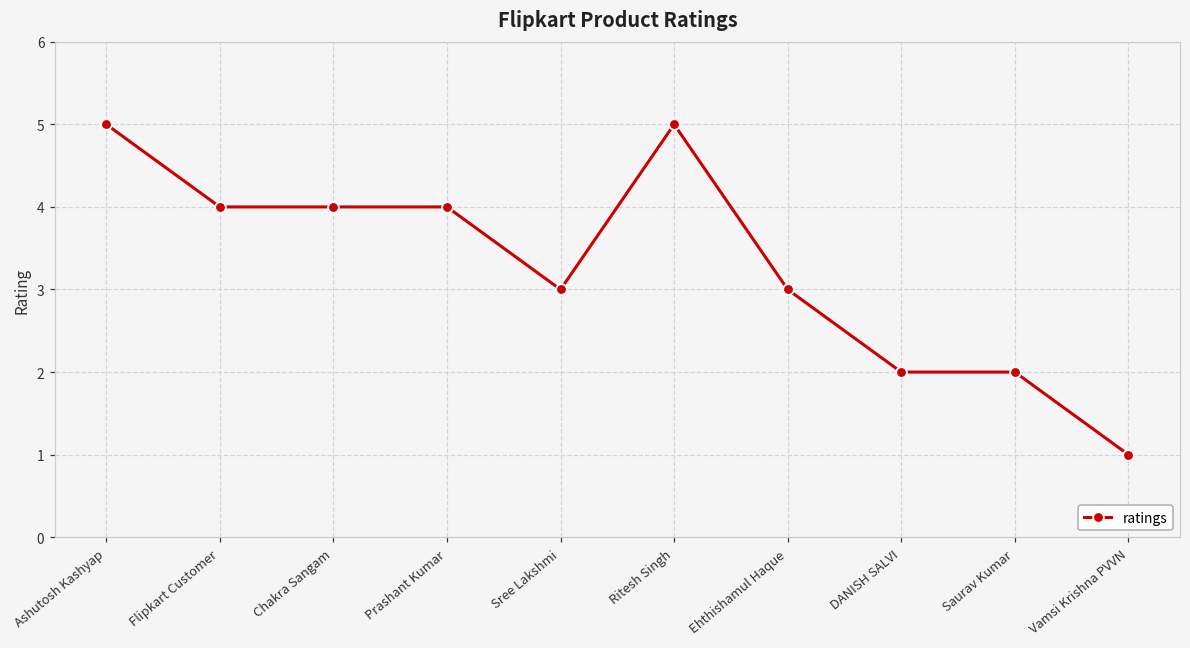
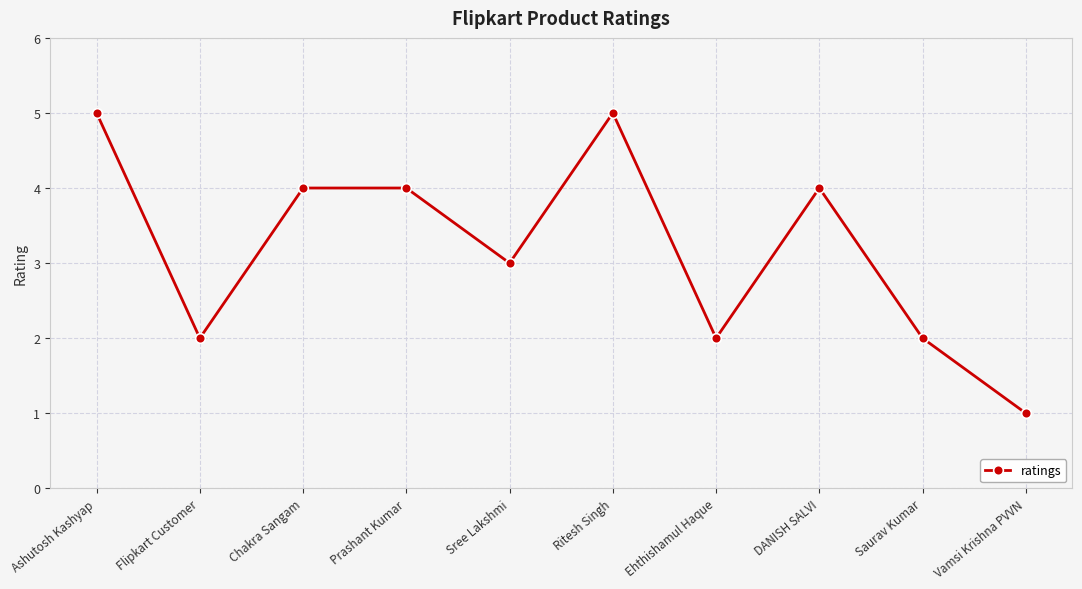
  {
    "Ashutosh Kashyap": 5,
-   "Flipkart Customer": 4,
+   "Flipkart Customer": 2,
    "Chakra Sangam": 4,
    "Prashant Kumar": 4,
    "Sree Lakshmi": 3,
    "Ritesh Singh": 5,
-   "Ehthishamul Haque": 3,
-   "DANISH SALVI": 2,
+   "Ehthishamul Haque": 2,
+   "DANISH SALVI": 4,
    "Saurav Kumar": 2,
    "Vamsi Krishna PVVN": 1
  }
